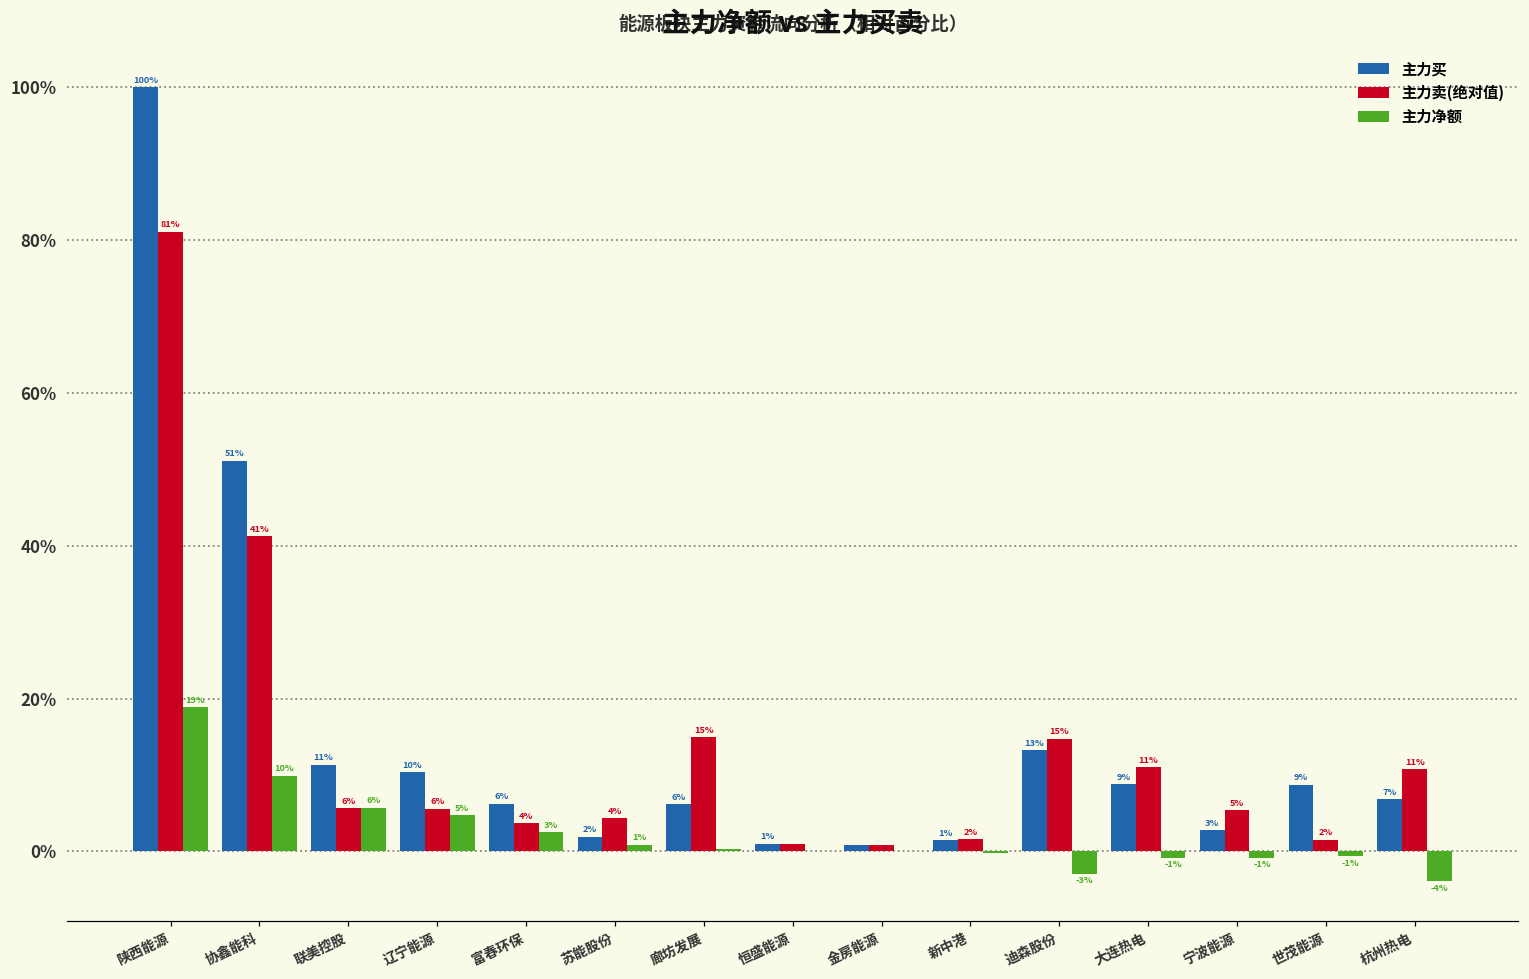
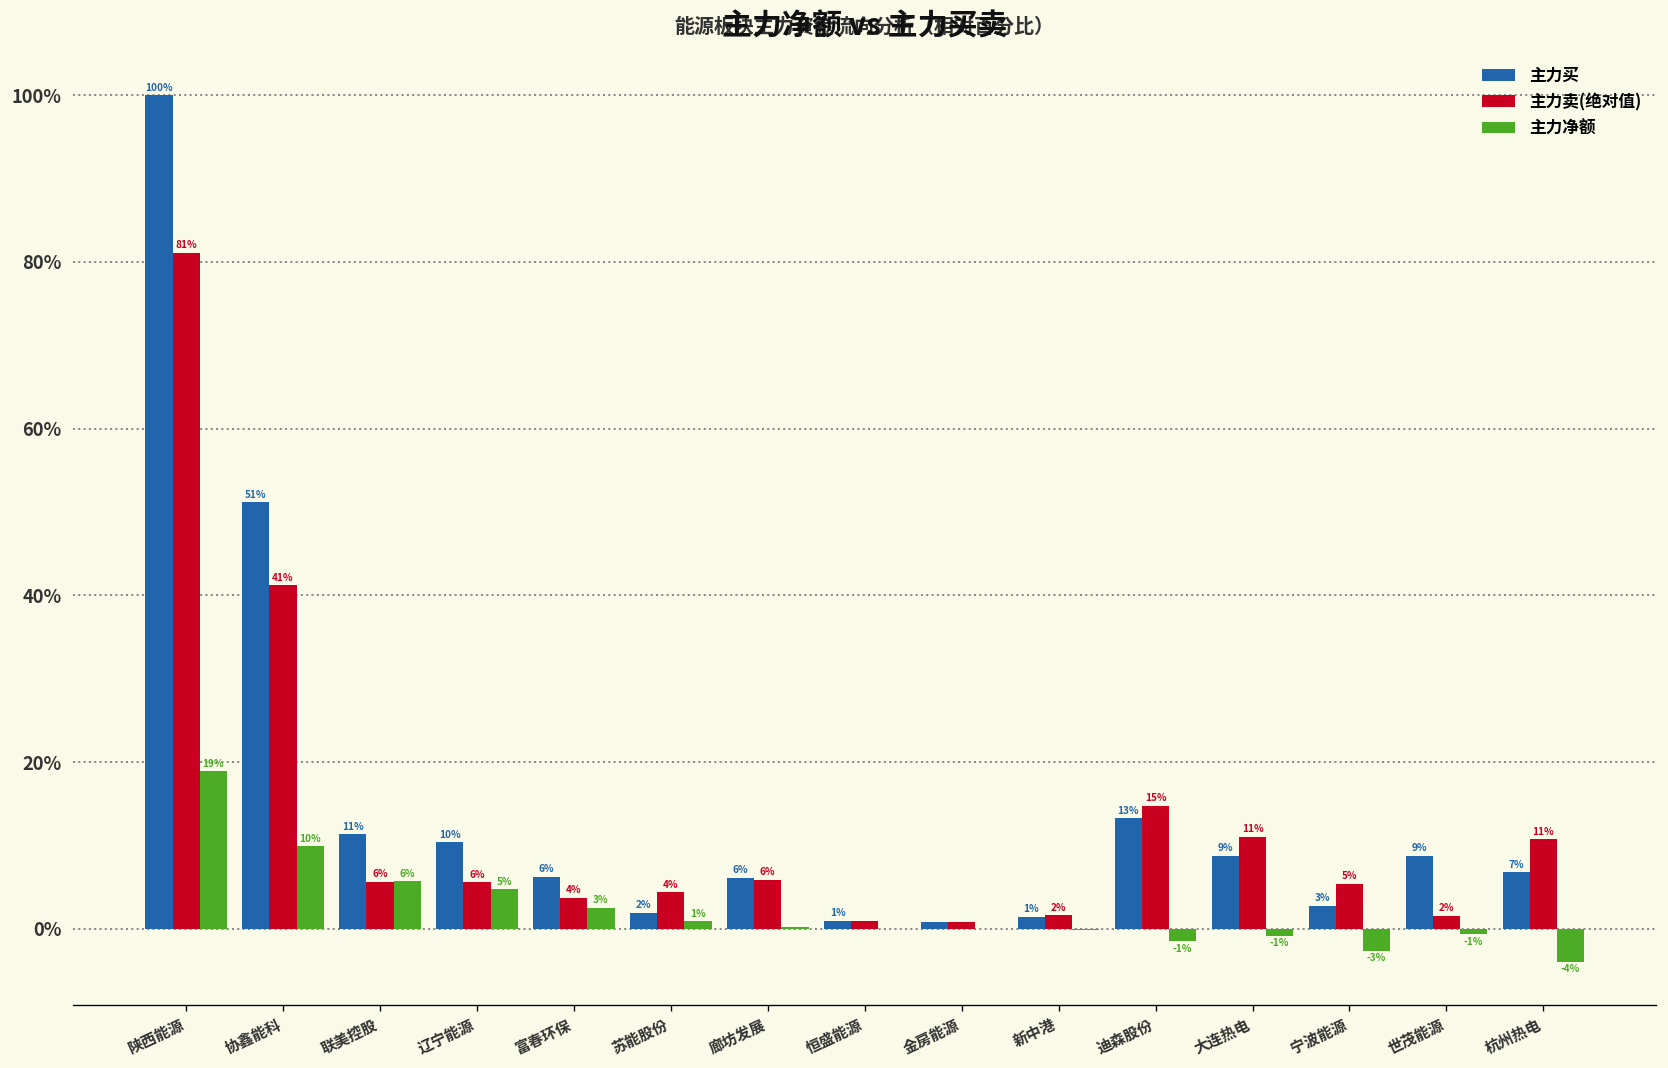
  {
    "主力买": {
      "陕西能源": "100%",
      "协鑫能科": "51%",
      "联美控股": "11%",
      "辽宁能源": "10%",
      "富春环保": "6%",
      "苏能股份": "2%",
      "廊坊发展": "6%",
      "恒盛能源": "1%",
      "新中港": "1%",
      "迪森股份": "13%",
      "大连热电": "9%",
      "宁波能源": "3%",
      "世茂能源": "9%",
      "杭州热电": "7%"
    },
    "主力卖(绝对值)": {
      "陕西能源": "81%",
      "协鑫能科": "41%",
      "联美控股": "6%",
      "辽宁能源": "6%",
      "富春环保": "4%",
      "苏能股份": "4%",
-     "廊坊发展": "15%",
+     "廊坊发展": "6%",
      "新中港": "2%",
      "迪森股份": "15%",
      "大连热电": "11%",
      "宁波能源": "5%",
      "世茂能源": "2%",
      "杭州热电": "11%"
    },
    "主力净额": {
      "陕西能源": "19%",
      "协鑫能科": "10%",
      "联美控股": "6%",
      "辽宁能源": "5%",
      "富春环保": "3%",
      "苏能股份": "1%",
-     "迪森股份": "-3%",
+     "迪森股份": "-1%",
      "大连热电": "-1%",
-     "宁波能源": "-1%",
+     "宁波能源": "-3%",
      "世茂能源": "-1%",
      "杭州热电": "-4%"
    }
  }
